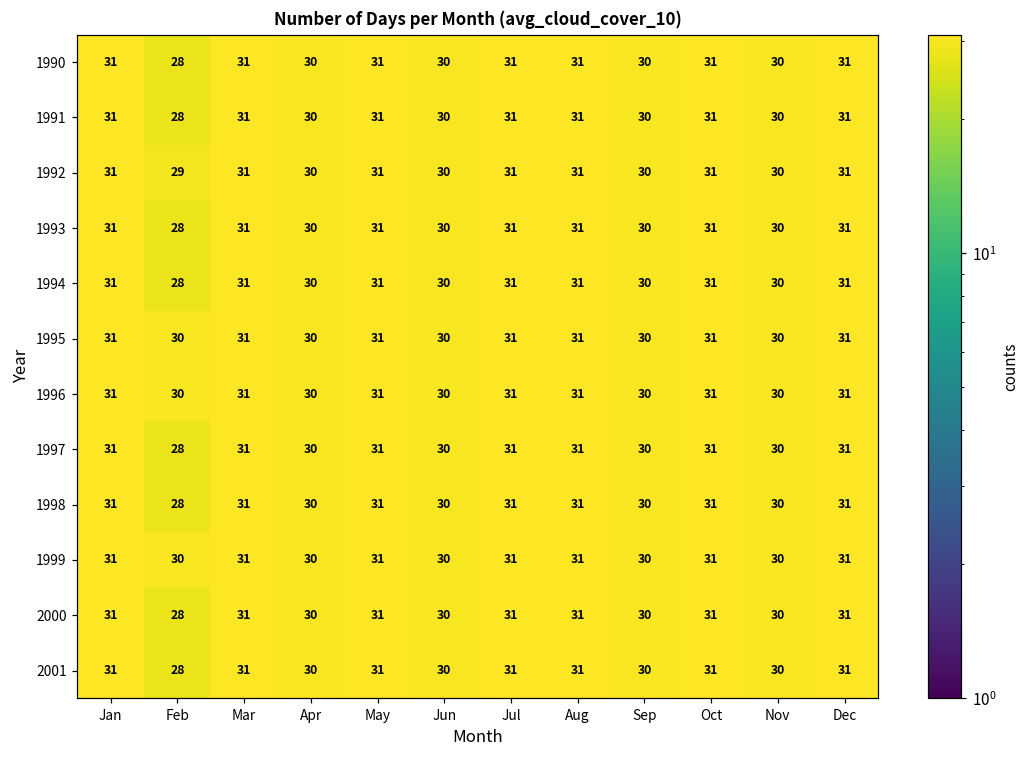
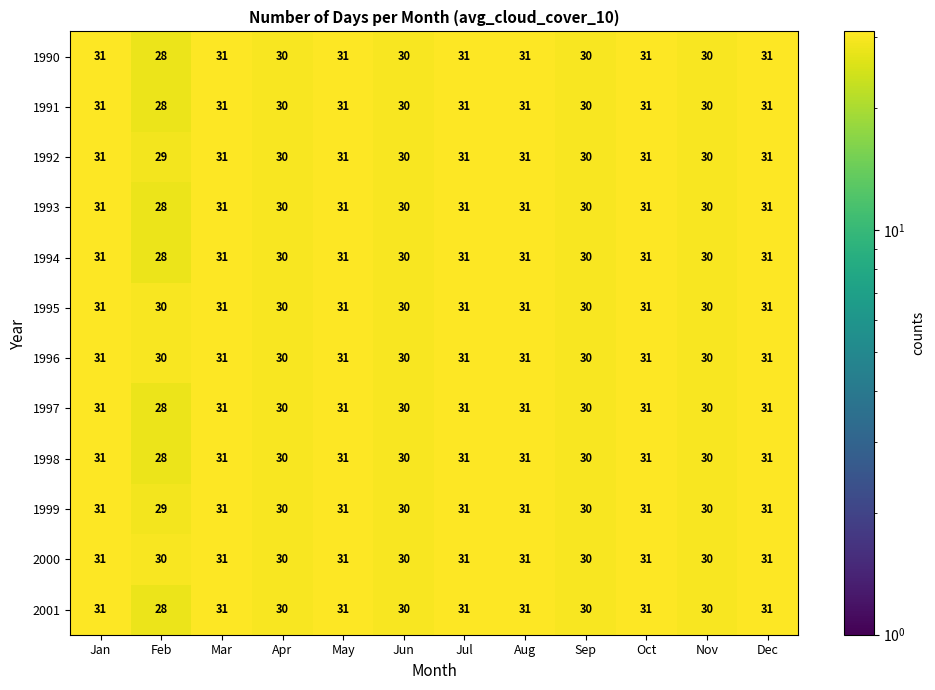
  {
    "1990": {
      "Jan": 31,
      "Feb": 28,
      "Mar": 31,
      "Apr": 30,
      "May": 31,
      "Jun": 30,
      "Jul": 31,
      "Aug": 31,
      "Sep": 30,
      "Oct": 31,
      "Nov": 30,
      "Dec": 31
    },
    "1991": {
      "Jan": 31,
      "Feb": 28,
      "Mar": 31,
      "Apr": 30,
      "May": 31,
      "Jun": 30,
      "Jul": 31,
      "Aug": 31,
      "Sep": 30,
      "Oct": 31,
      "Nov": 30,
      "Dec": 31
    },
    "1992": {
      "Jan": 31,
      "Feb": 29,
      "Mar": 31,
      "Apr": 30,
      "May": 31,
      "Jun": 30,
      "Jul": 31,
      "Aug": 31,
      "Sep": 30,
      "Oct": 31,
      "Nov": 30,
      "Dec": 31
    },
    "1993": {
      "Jan": 31,
      "Feb": 28,
      "Mar": 31,
      "Apr": 30,
      "May": 31,
      "Jun": 30,
      "Jul": 31,
      "Aug": 31,
      "Sep": 30,
      "Oct": 31,
      "Nov": 30,
      "Dec": 31
    },
    "1994": {
      "Jan": 31,
      "Feb": 28,
      "Mar": 31,
      "Apr": 30,
      "May": 31,
      "Jun": 30,
      "Jul": 31,
      "Aug": 31,
      "Sep": 30,
      "Oct": 31,
      "Nov": 30,
      "Dec": 31
    },
    "1995": {
      "Jan": 31,
      "Feb": 30,
      "Mar": 31,
      "Apr": 30,
      "May": 31,
      "Jun": 30,
      "Jul": 31,
      "Aug": 31,
      "Sep": 30,
      "Oct": 31,
      "Nov": 30,
      "Dec": 31
    },
    "1996": {
      "Jan": 31,
      "Feb": 30,
      "Mar": 31,
      "Apr": 30,
      "May": 31,
      "Jun": 30,
      "Jul": 31,
      "Aug": 31,
      "Sep": 30,
      "Oct": 31,
      "Nov": 30,
      "Dec": 31
    },
    "1997": {
      "Jan": 31,
      "Feb": 28,
      "Mar": 31,
      "Apr": 30,
      "May": 31,
      "Jun": 30,
      "Jul": 31,
      "Aug": 31,
      "Sep": 30,
      "Oct": 31,
      "Nov": 30,
      "Dec": 31
    },
    "1998": {
      "Jan": 31,
      "Feb": 28,
      "Mar": 31,
      "Apr": 30,
      "May": 31,
      "Jun": 30,
      "Jul": 31,
      "Aug": 31,
      "Sep": 30,
      "Oct": 31,
      "Nov": 30,
      "Dec": 31
    },
    "1999": {
      "Jan": 31,
-     "Feb": 30,
+     "Feb": 29,
      "Mar": 31,
      "Apr": 30,
      "May": 31,
      "Jun": 30,
      "Jul": 31,
      "Aug": 31,
      "Sep": 30,
      "Oct": 31,
      "Nov": 30,
      "Dec": 31
    },
    "2000": {
      "Jan": 31,
-     "Feb": 28,
+     "Feb": 30,
      "Mar": 31,
      "Apr": 30,
      "May": 31,
      "Jun": 30,
      "Jul": 31,
      "Aug": 31,
      "Sep": 30,
      "Oct": 31,
      "Nov": 30,
      "Dec": 31
    },
    "2001": {
      "Jan": 31,
      "Feb": 28,
      "Mar": 31,
      "Apr": 30,
      "May": 31,
      "Jun": 30,
      "Jul": 31,
      "Aug": 31,
      "Sep": 30,
      "Oct": 31,
      "Nov": 30,
      "Dec": 31
    }
  }
